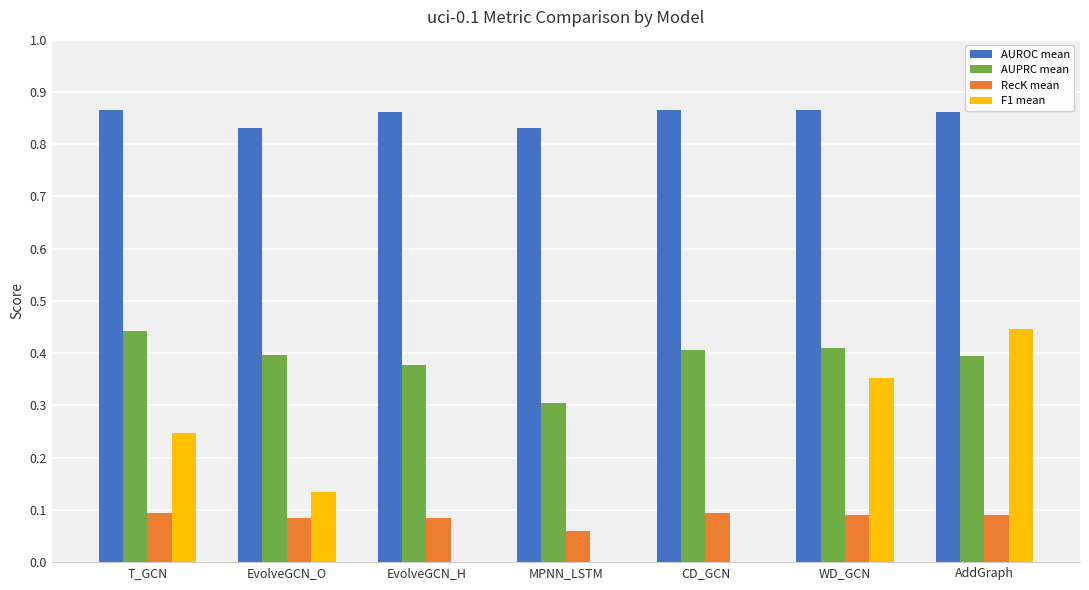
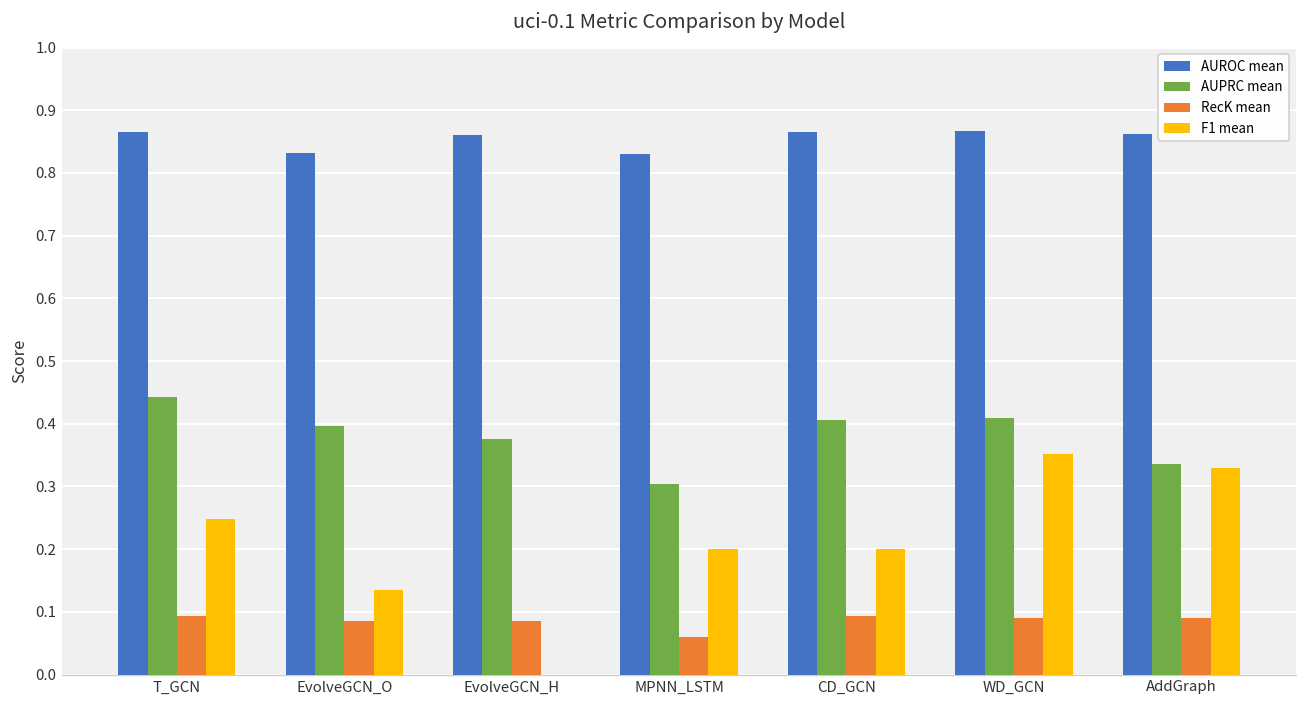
  {
    "AUROC mean": {
      "T_GCN": 0.87,
      "EvolveGCN_O": 0.83,
      "EvolveGCN_H": 0.86,
      "MPNN_LSTM": 0.83,
      "CD_GCN": 0.87,
      "WD_GCN": 0.87,
      "AddGraph": 0.86
    },
    "AUPRC mean": {
      "T_GCN": 0.44,
      "EvolveGCN_O": 0.40,
      "EvolveGCN_H": 0.38,
      "MPNN_LSTM": 0.30,
      "CD_GCN": 0.41,
      "WD_GCN": 0.41,
-     "AddGraph": 0.40
+     "AddGraph": 0.34
    },
    "RecK mean": {
      "T_GCN": 0.09,
      "EvolveGCN_O": 0.09,
      "EvolveGCN_H": 0.09,
      "MPNN_LSTM": 0.06,
      "CD_GCN": 0.09,
      "WD_GCN": 0.09,
      "AddGraph": 0.09
    },
    "F1 mean": {
      "T_GCN": 0.25,
      "EvolveGCN_O": 0.13,
      "EvolveGCN_H": 0.00,
-     "MPNN_LSTM": 0.0,
-     "CD_GCN": 0.0,
+     "MPNN_LSTM": 0.2,
+     "CD_GCN": 0.2,
      "WD_GCN": 0.35,
-     "AddGraph": 0.45
+     "AddGraph": 0.33
    }
  }
